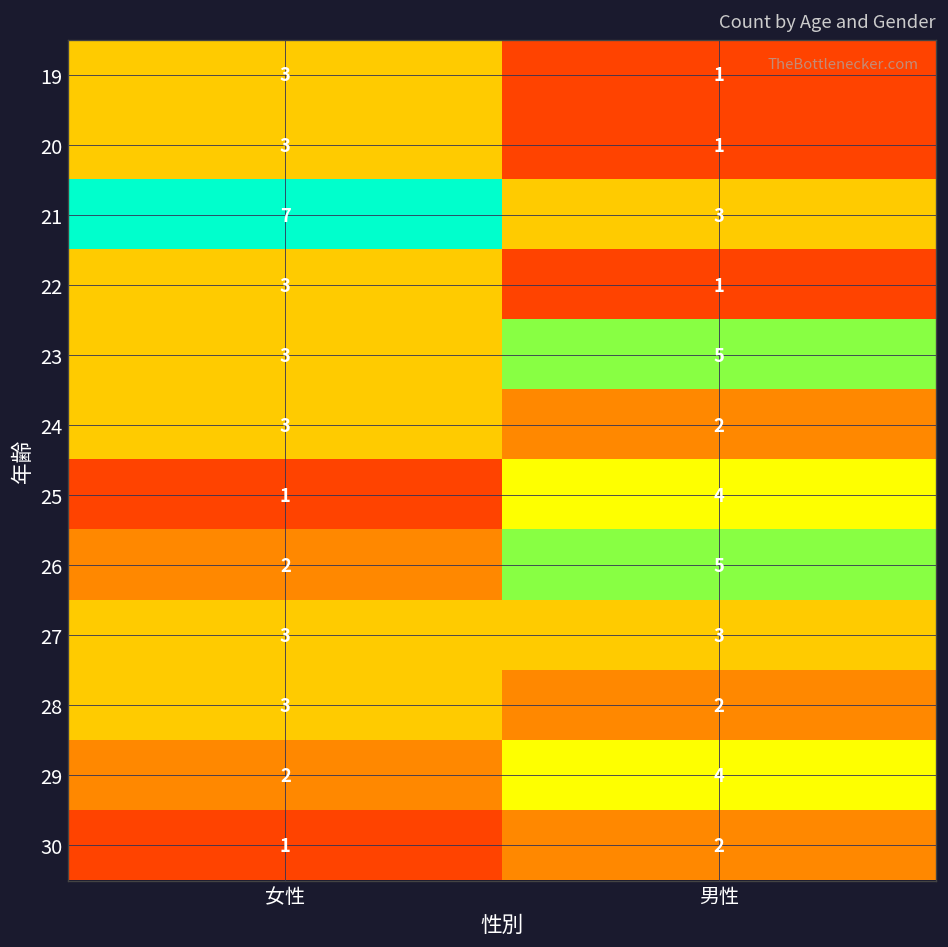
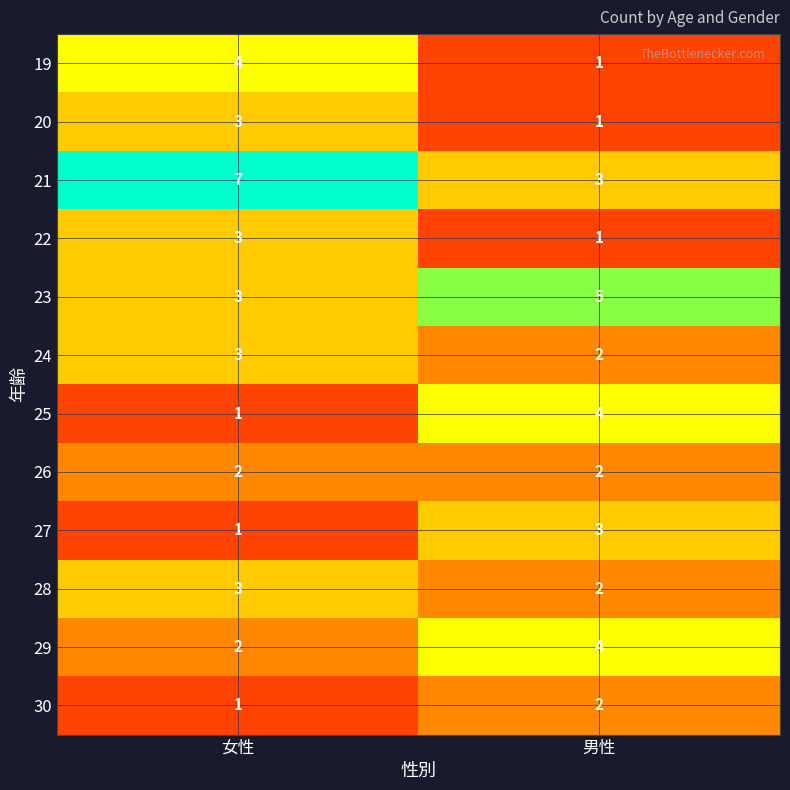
  {
    "19": {
-     "女性": 3
+     "女性": 4
    },
    "20": {
      "女性": 3,
      "男性": 1
    },
    "21": {
      "女性": 7,
      "男性": 3
    },
    "22": {
      "女性": 3,
      "男性": 1
    },
    "23": {
      "女性": 3,
      "男性": 5
    },
    "24": {
      "女性": 3,
      "男性": 2
    },
    "25": {
      "女性": 1,
      "男性": 4
    },
    "26": {
      "女性": 2,
-     "男性": 5
+     "男性": 2
    },
    "27": {
-     "女性": 3,
+     "女性": 1,
      "男性": 3
    },
    "28": {
      "女性": 3,
      "男性": 2
    },
    "29": {
      "女性": 2,
      "男性": 4
    },
    "30": {
      "女性": 1,
      "男性": 2
    }
  }
